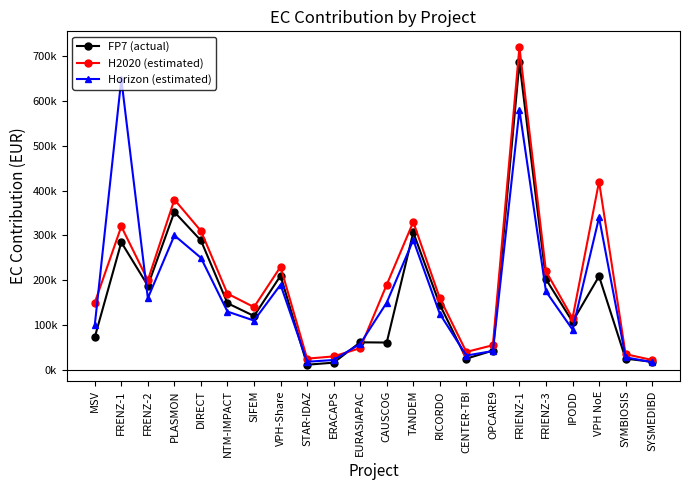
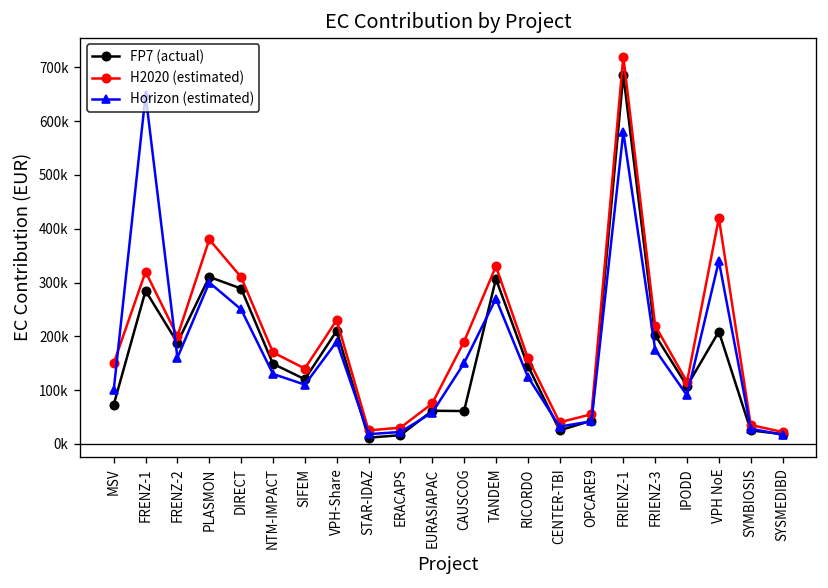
  {
    "FP7 (actual)": {
      "MSV": 70000,
      "FRENZ-1": 280000,
      "FRENZ-2": 190000,
-     "PLASMON": 350000,
+     "PLASMON": 310000,
      "DIRECT": 290000,
      "NTM-IMPACT": 150000,
      "SIFEM": 120000,
      "VPH-Share": 210000,
      "STAR-IDAZ": 10000,
      "ERACAPS": 20000,
      "CAUSCOG": 60000,
      "TANDEM": 310000,
      "RICORDO": 150000,
      "CENTER-TBI": 30000,
      "FRIENZ-1": 690000,
      "FRIENZ-3": 200000,
      "IPODD": 110000,
      "VPH NoE": 210000
    },
    "H2020 (estimated)": {
      "MSV": 150000,
      "FRENZ-1": 320000,
      "FRENZ-2": 200000,
      "PLASMON": 380000,
      "DIRECT": 310000,
      "NTM-IMPACT": 170000,
      "SIFEM": 140000,
      "VPH-Share": 230000,
      "STAR-IDAZ": 30000,
      "ERACAPS": 30000,
-     "EURASIAPAC": 50000,
+     "EURASIAPAC": 80000,
      "CAUSCOG": 190000,
      "TANDEM": 330000,
      "RICORDO": 160000,
      "CENTER-TBI": 40000,
      "OPCARE9": 60000,
      "FRIENZ-1": 720000,
      "FRIENZ-3": 220000,
      "IPODD": 120000,
      "VPH NoE": 420000,
      "SYMBIOSIS": 40000
    },
    "Horizon (estimated)": {
      "MSV": 100000,
      "FRENZ-2": 160000,
      "PLASMON": 300000,
      "DIRECT": 250000,
      "NTM-IMPACT": 130000,
      "SIFEM": 110000,
      "VPH-Share": 190000,
      "STAR-IDAZ": 20000,
      "ERACAPS": 20000,
      "CAUSCOG": 150000,
-     "TANDEM": 290000,
+     "TANDEM": 270000,
      "RICORDO": 130000,
      "CENTER-TBI": 30000,
      "FRIENZ-1": 580000,
      "FRIENZ-3": 180000,
      "IPODD": 90000,
      "VPH NoE": 340000
    }
  }
